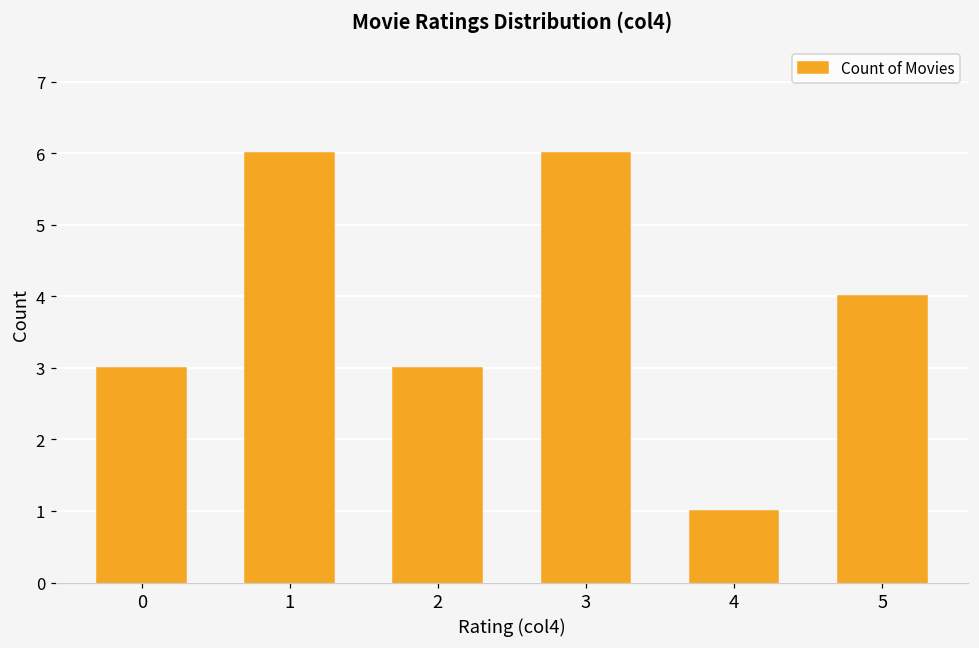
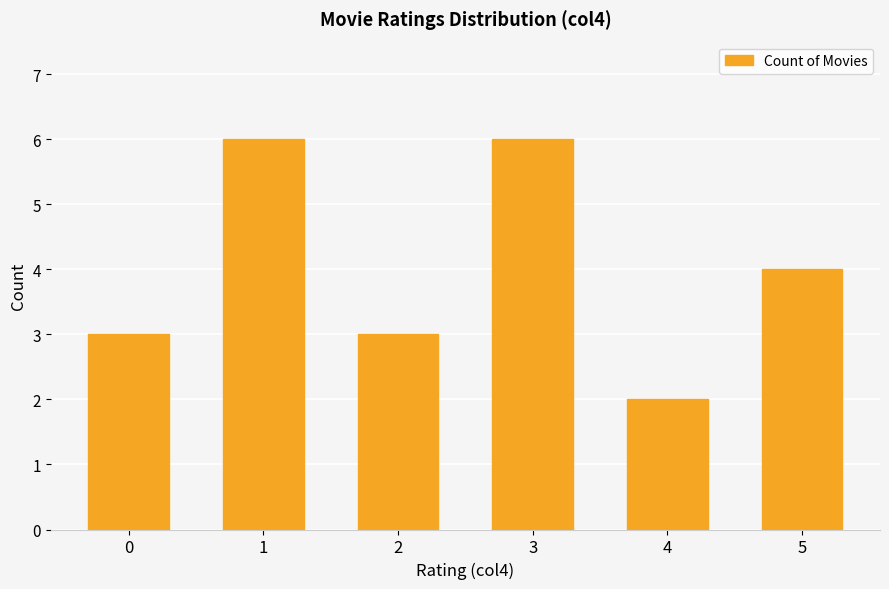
  {
    "0": 3,
    "1": 6,
    "2": 3,
    "3": 6,
-   "4": 1,
+   "4": 2,
    "5": 4
  }
